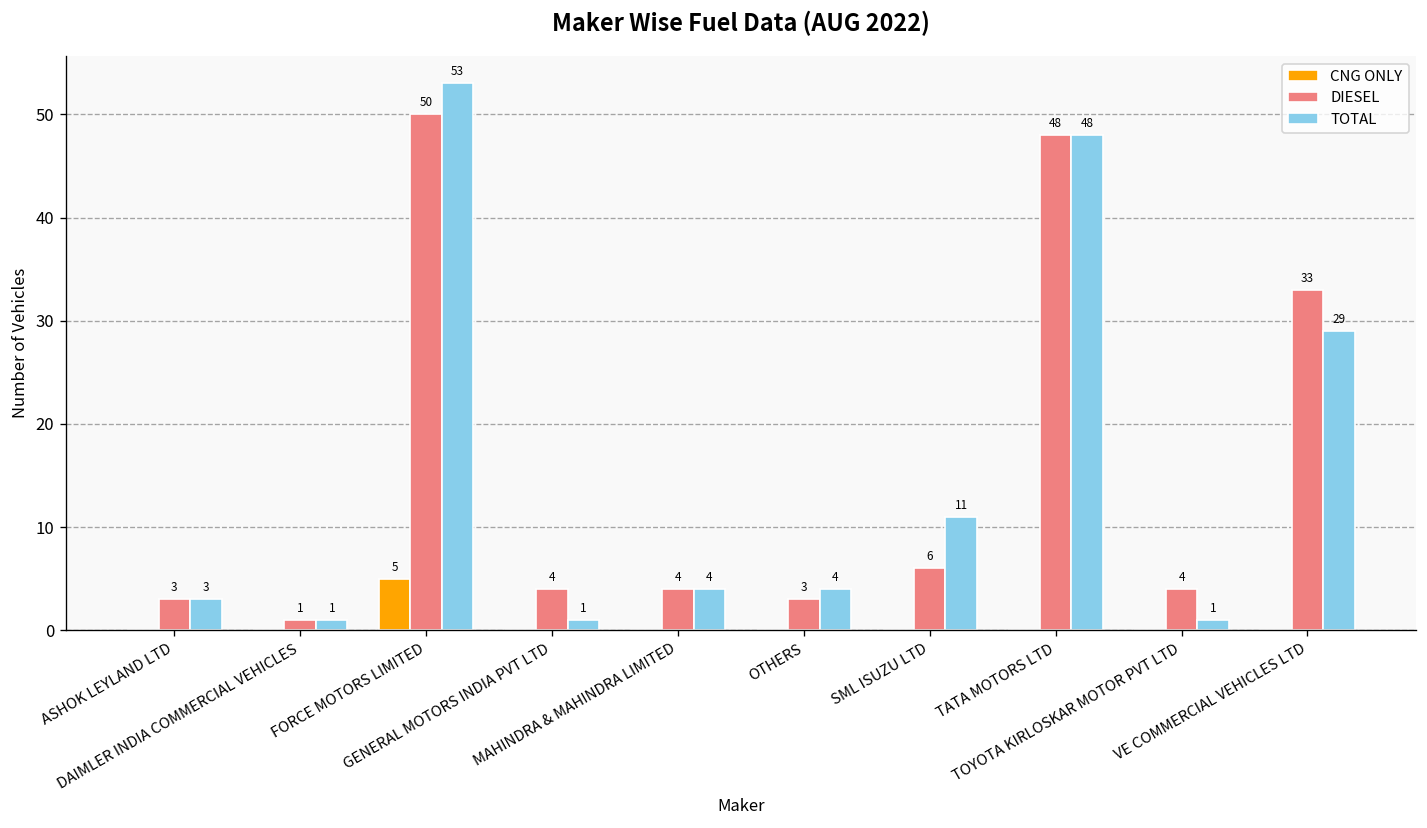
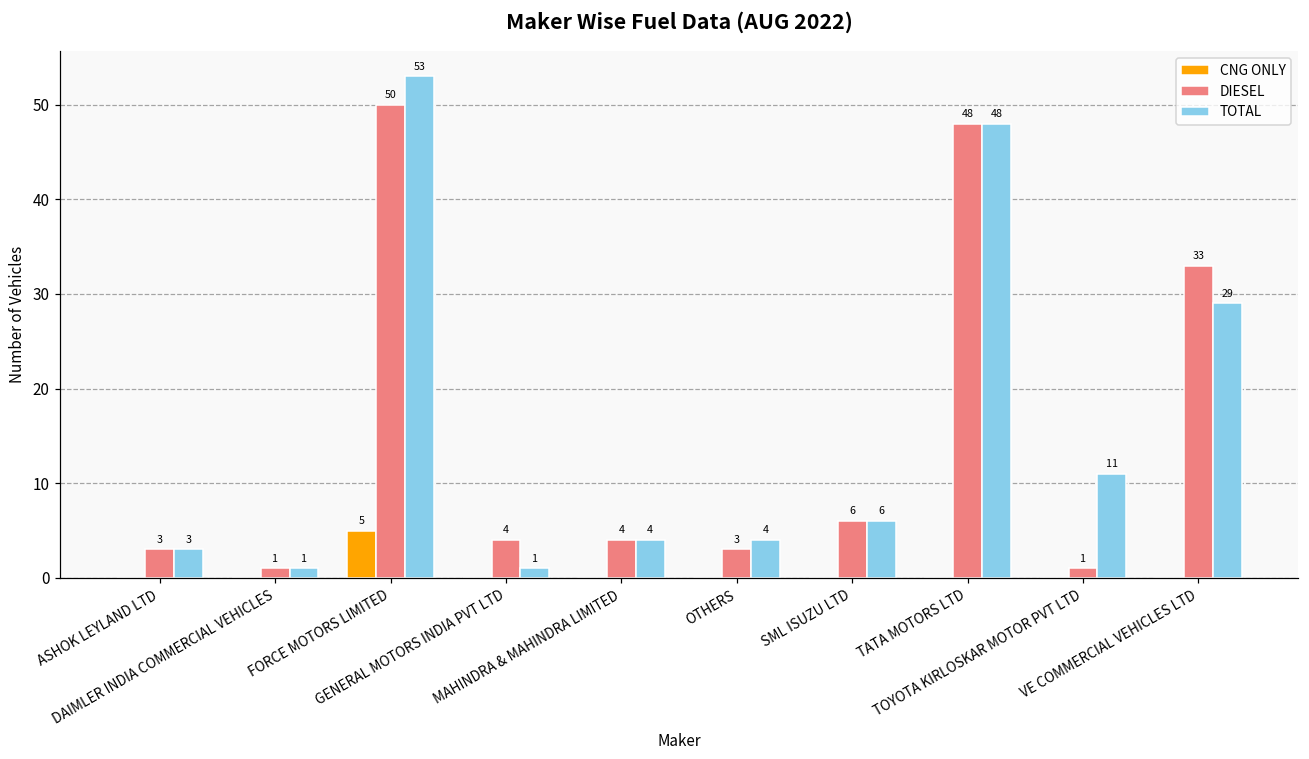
  {
    "CNG ONLY": {
      "FORCE MOTORS LIMITED": 5
    },
    "DIESEL": {
      "ASHOK LEYLAND LTD": 3,
      "DAIMLER INDIA COMMERCIAL VEHICLES": 1,
      "FORCE MOTORS LIMITED": 50,
      "GENERAL MOTORS INDIA PVT LTD": 4,
      "MAHINDRA & MAHINDRA LIMITED": 4,
      "OTHERS": 3,
      "SML ISUZU LTD": 6,
      "TATA MOTORS LTD": 48,
-     "TOYOTA KIRLOSKAR MOTOR PVT LTD": 4,
+     "TOYOTA KIRLOSKAR MOTOR PVT LTD": 1,
      "VE COMMERCIAL VEHICLES LTD": 33
    },
    "TOTAL": {
      "ASHOK LEYLAND LTD": 3,
      "DAIMLER INDIA COMMERCIAL VEHICLES": 1,
      "FORCE MOTORS LIMITED": 53,
      "GENERAL MOTORS INDIA PVT LTD": 1,
      "MAHINDRA & MAHINDRA LIMITED": 4,
      "OTHERS": 4,
-     "SML ISUZU LTD": 11,
+     "SML ISUZU LTD": 6,
      "TATA MOTORS LTD": 48,
-     "TOYOTA KIRLOSKAR MOTOR PVT LTD": 1,
+     "TOYOTA KIRLOSKAR MOTOR PVT LTD": 11,
      "VE COMMERCIAL VEHICLES LTD": 29
    }
  }
